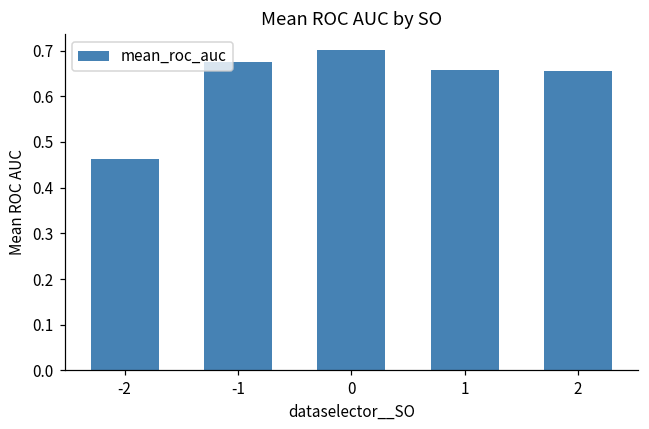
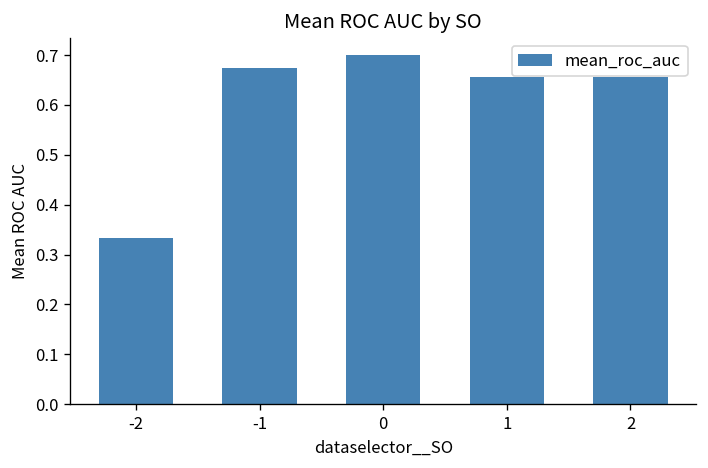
  {
-   "-2": 0.46,
+   "-2": 0.33,
    "-1": 0.68,
    "0": 0.70,
    "1": 0.66,
    "2": 0.66
  }
